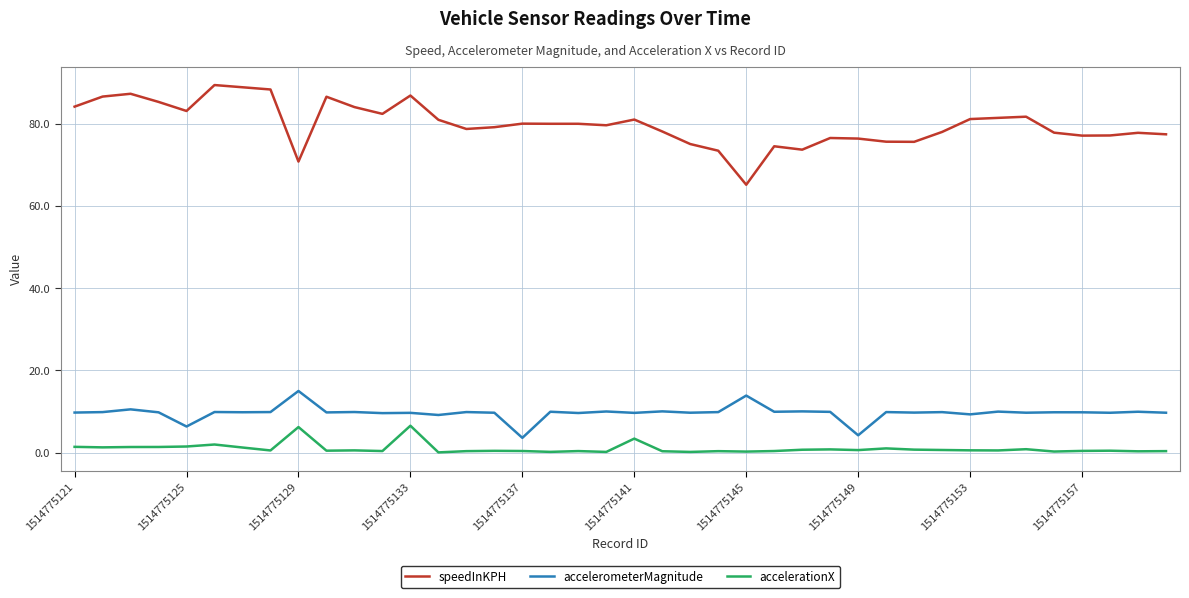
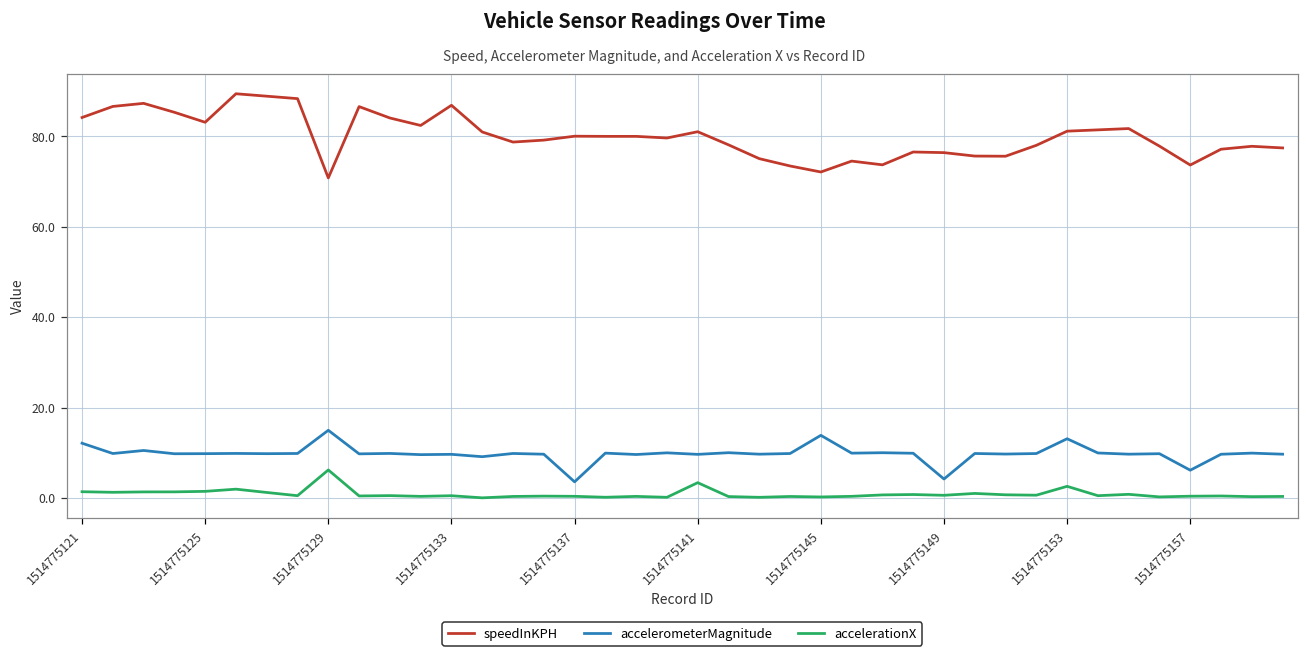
  {
    "speedInKPH": {
      "1514775121": 84,
      "1514775125": 83,
      "1514775129": 71,
      "1514775133": 87,
      "1514775137": 80,
      "1514775141": 81,
-     "1514775145": 65,
+     "1514775145": 72,
      "1514775149": 76,
      "1514775153": 81,
-     "1514775157": 77
+     "1514775157": 74
    },
    "accelerometerMagnitude": {
-     "1514775121": 10,
-     "1514775125": 6,
+     "1514775121": 12,
+     "1514775125": 10,
      "1514775129": 15,
      "1514775133": 10,
      "1514775137": 4,
      "1514775141": 10,
      "1514775145": 14,
      "1514775149": 4,
-     "1514775153": 9,
-     "1514775157": 10
+     "1514775153": 13,
+     "1514775157": 6
    },
    "accelerationX": {
      "1514775121": 1,
      "1514775125": 1,
      "1514775129": 6,
-     "1514775133": 7,
+     "1514775133": 1,
      "1514775137": 0,
      "1514775141": 3,
      "1514775145": 0,
      "1514775149": 1,
-     "1514775153": 1,
+     "1514775153": 3,
      "1514775157": 0
    }
  }
